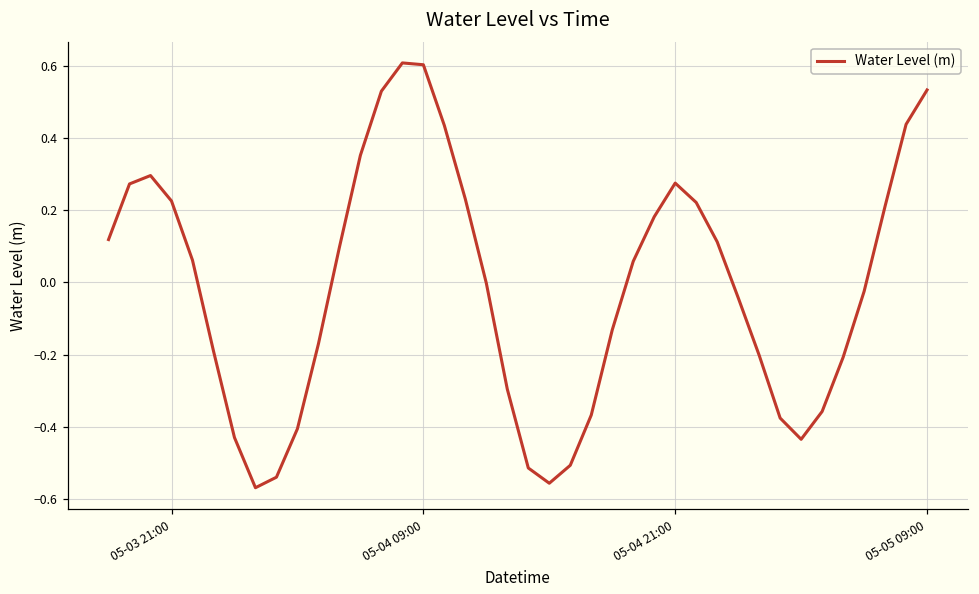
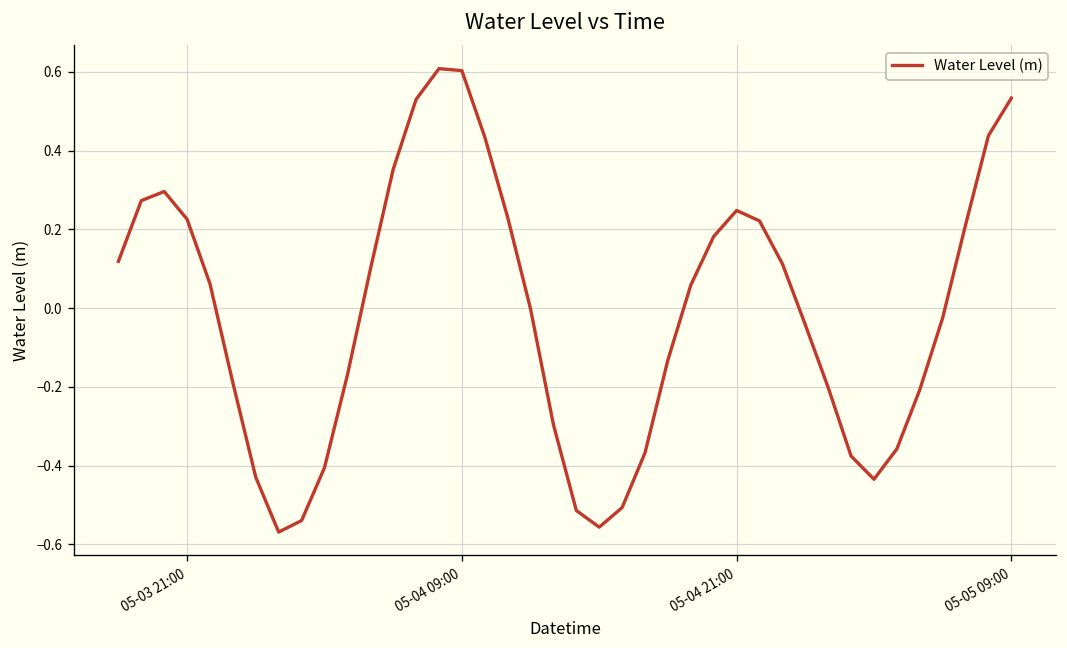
  {
    "05-03 21:00": 0.23,
    "05-04 09:00": 0.60,
-   "05-04 21:00": 0.28,
+   "05-04 21:00": 0.25,
    "05-05 09:00": 0.53
  }
